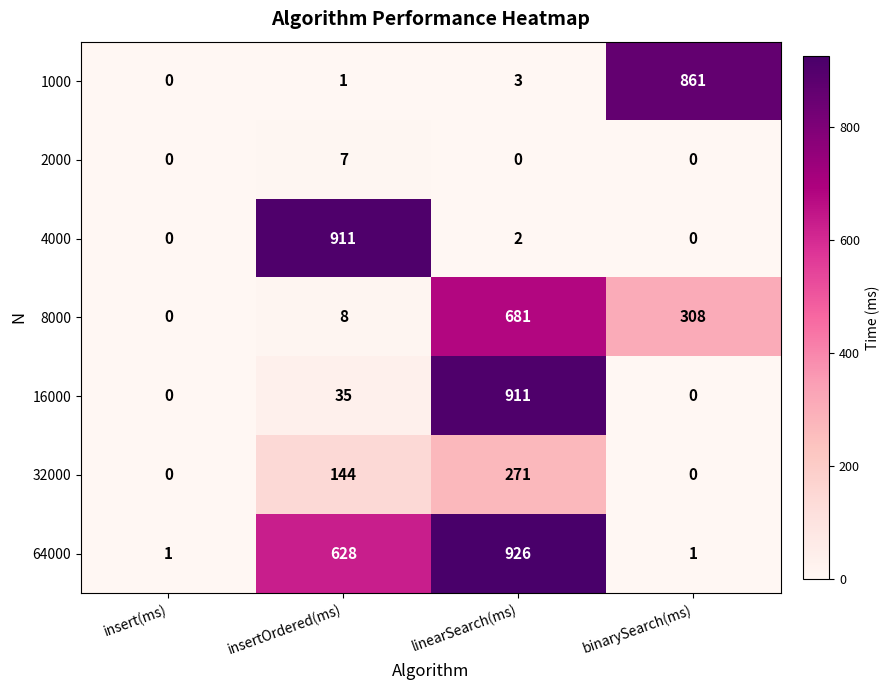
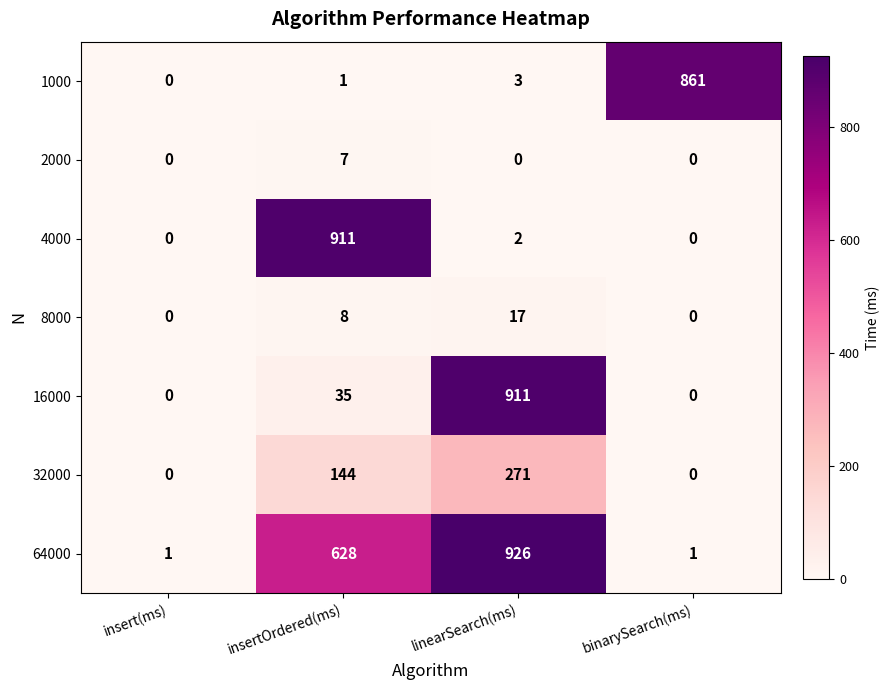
  {
    "1000": {
      "insert(ms)": 0,
      "insertOrdered(ms)": 1,
      "linearSearch(ms)": 3,
      "binarySearch(ms)": 861
    },
    "2000": {
      "insert(ms)": 0,
      "insertOrdered(ms)": 7,
      "linearSearch(ms)": 0,
      "binarySearch(ms)": 0
    },
    "4000": {
      "insert(ms)": 0,
      "insertOrdered(ms)": 911,
      "linearSearch(ms)": 2,
      "binarySearch(ms)": 0
    },
    "8000": {
      "insert(ms)": 0,
      "insertOrdered(ms)": 8,
-     "linearSearch(ms)": 681,
-     "binarySearch(ms)": 308
+     "linearSearch(ms)": 17,
+     "binarySearch(ms)": 0
    },
    "16000": {
      "insert(ms)": 0,
      "insertOrdered(ms)": 35,
      "linearSearch(ms)": 911,
      "binarySearch(ms)": 0
    },
    "32000": {
      "insert(ms)": 0,
      "insertOrdered(ms)": 144,
      "linearSearch(ms)": 271,
      "binarySearch(ms)": 0
    },
    "64000": {
      "insert(ms)": 1,
      "insertOrdered(ms)": 628,
      "linearSearch(ms)": 926,
      "binarySearch(ms)": 1
    }
  }
